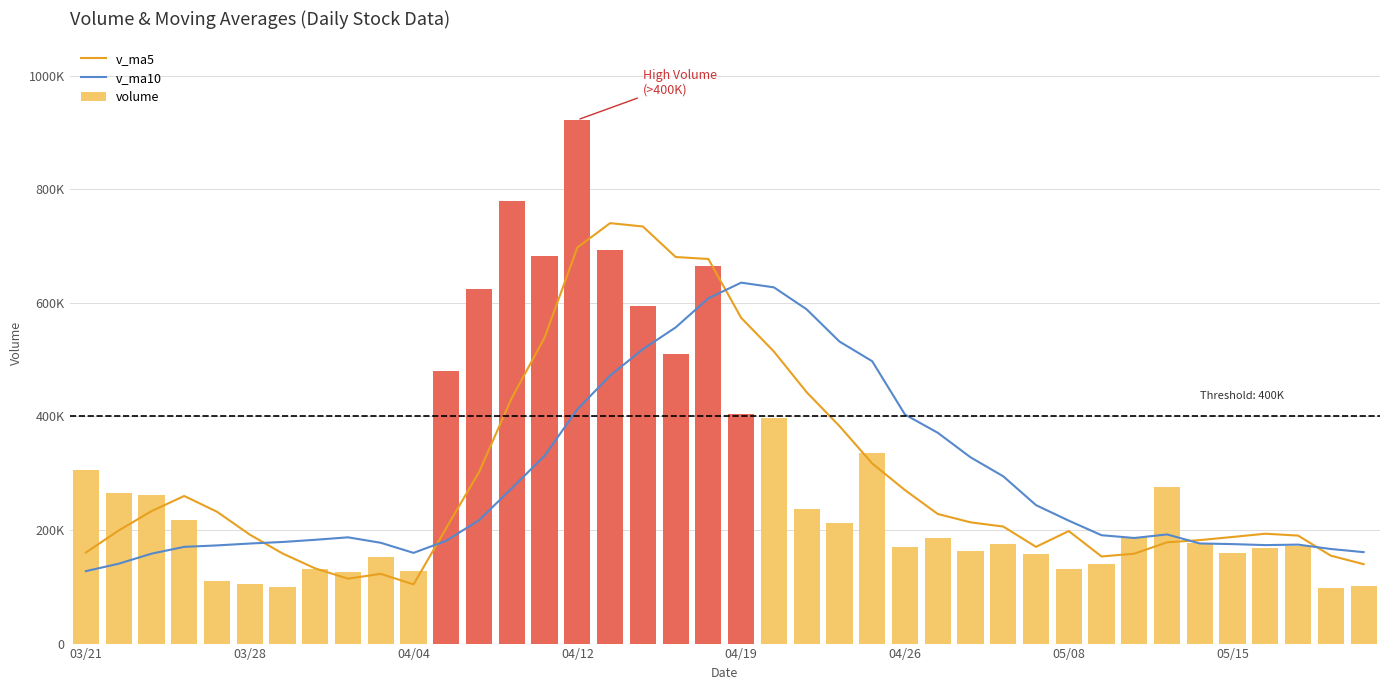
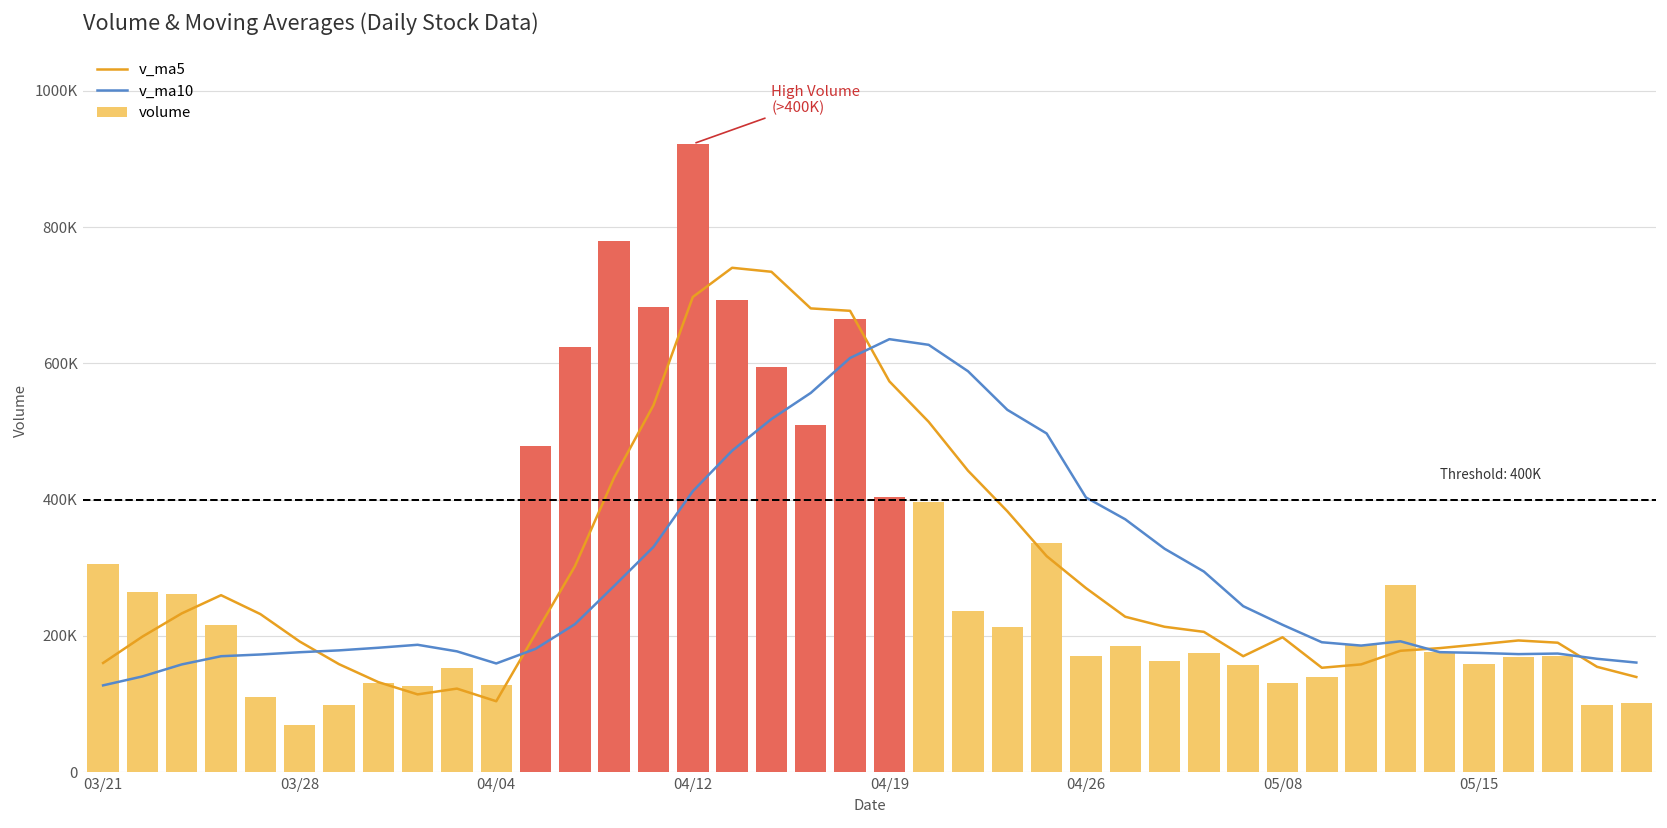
  {
    "v_ma5": {
      "03/21": 160000,
      "03/28": 190000,
      "04/04": 100000,
      "04/12": 700000,
      "04/19": 570000,
      "04/26": 270000,
      "05/08": 200000,
      "05/15": 190000
    },
    "volume": {
      "03/21": 310000,
-     "03/28": 100000,
+     "03/28": 70000,
      "04/04": 130000,
      "04/19": 400000,
      "04/26": 170000,
      "05/08": 130000,
      "05/15": 160000
    },
    "v_ma10": {
      "03/21": 130000,
      "03/28": 180000,
      "04/04": 160000,
      "04/12": 410000,
      "04/19": 640000,
      "04/26": 400000,
      "05/08": 220000,
      "05/15": 180000
    }
  }
